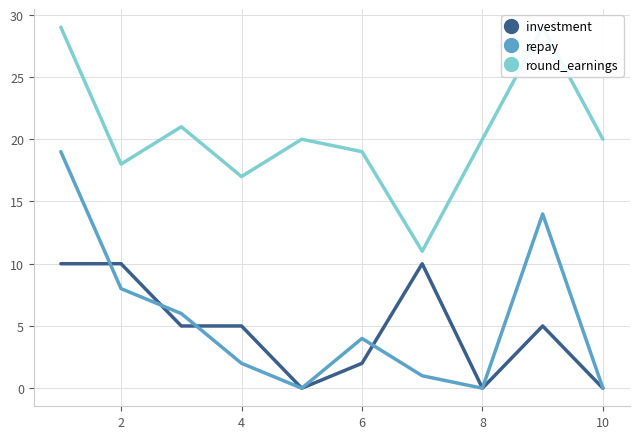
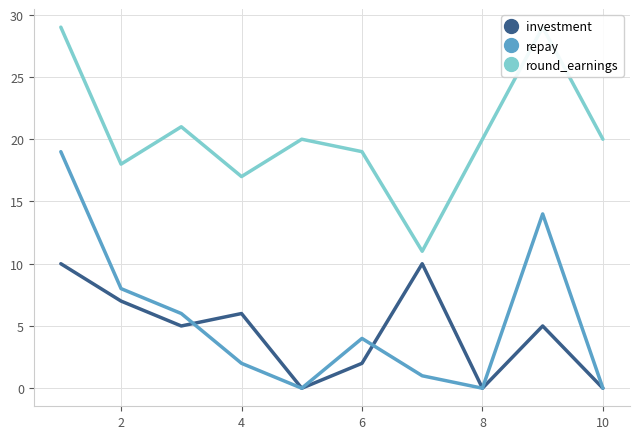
  {
    "investment": {
-     "2": 10,
-     "4": 5,
+     "2": 7,
+     "4": 6,
      "6": 2
    }
  }
